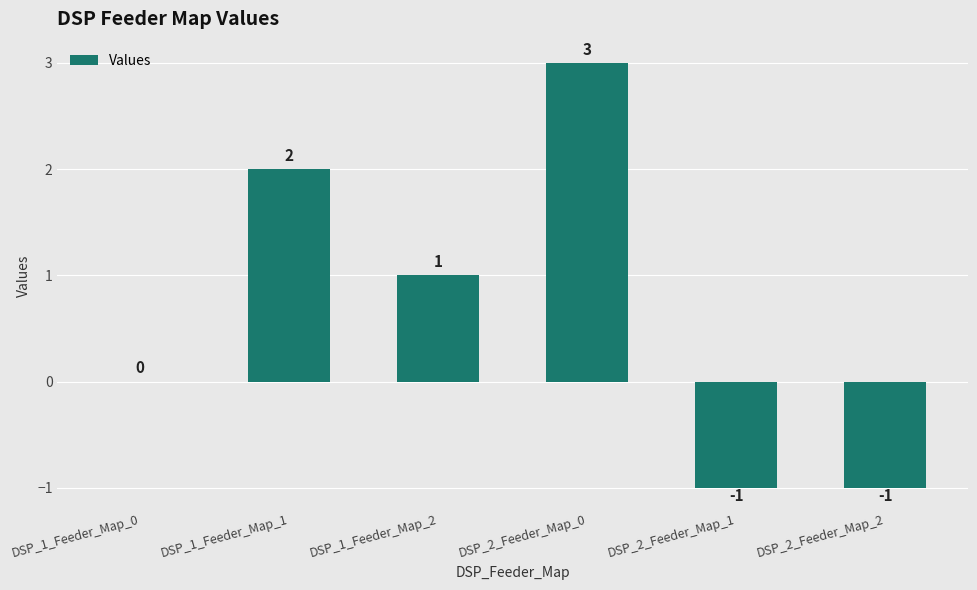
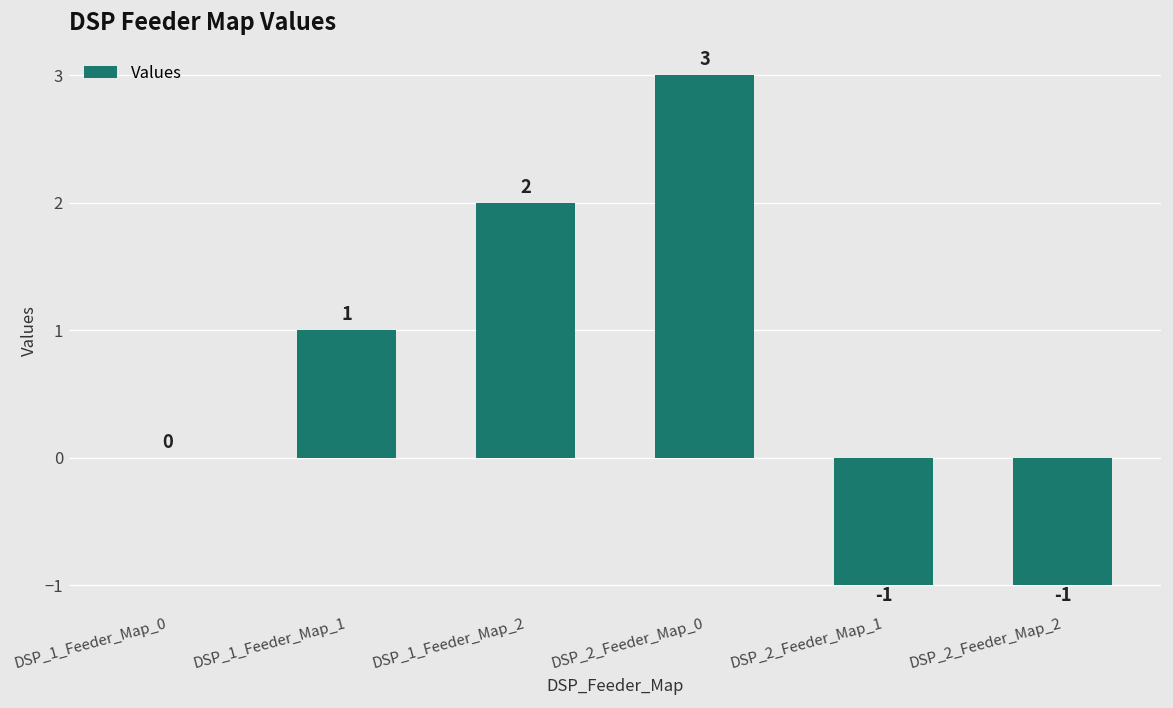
  {
    "DSP_1_Feeder_Map_0": 0,
-   "DSP_1_Feeder_Map_1": 2,
-   "DSP_1_Feeder_Map_2": 1,
+   "DSP_1_Feeder_Map_1": 1,
+   "DSP_1_Feeder_Map_2": 2,
    "DSP_2_Feeder_Map_0": 3,
    "DSP_2_Feeder_Map_1": -1,
    "DSP_2_Feeder_Map_2": -1
  }
